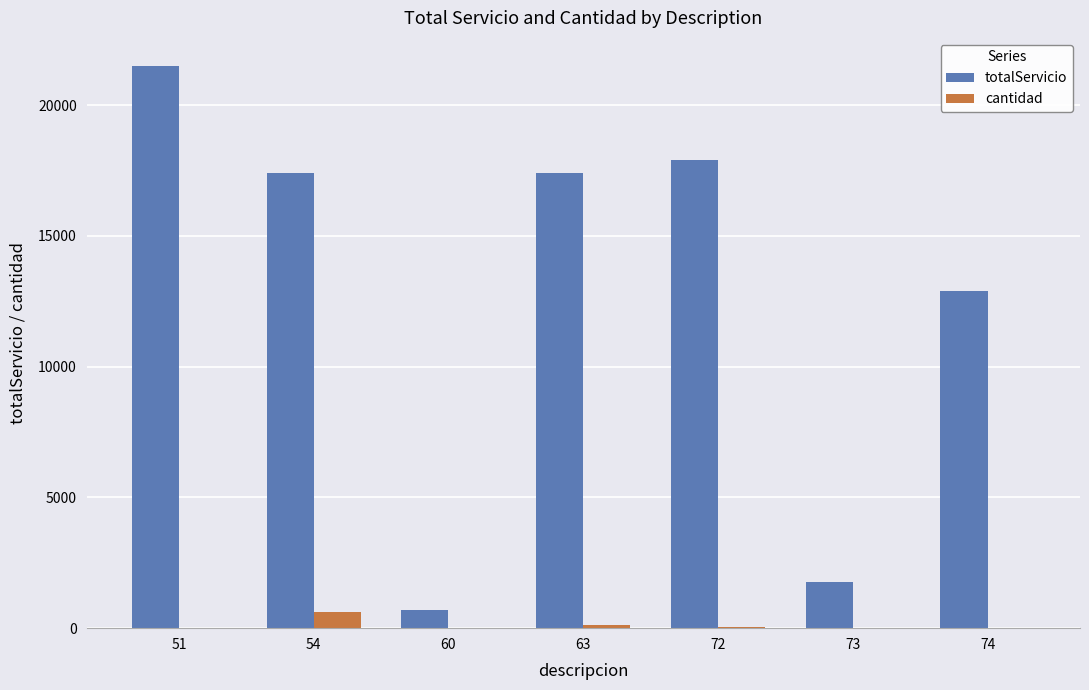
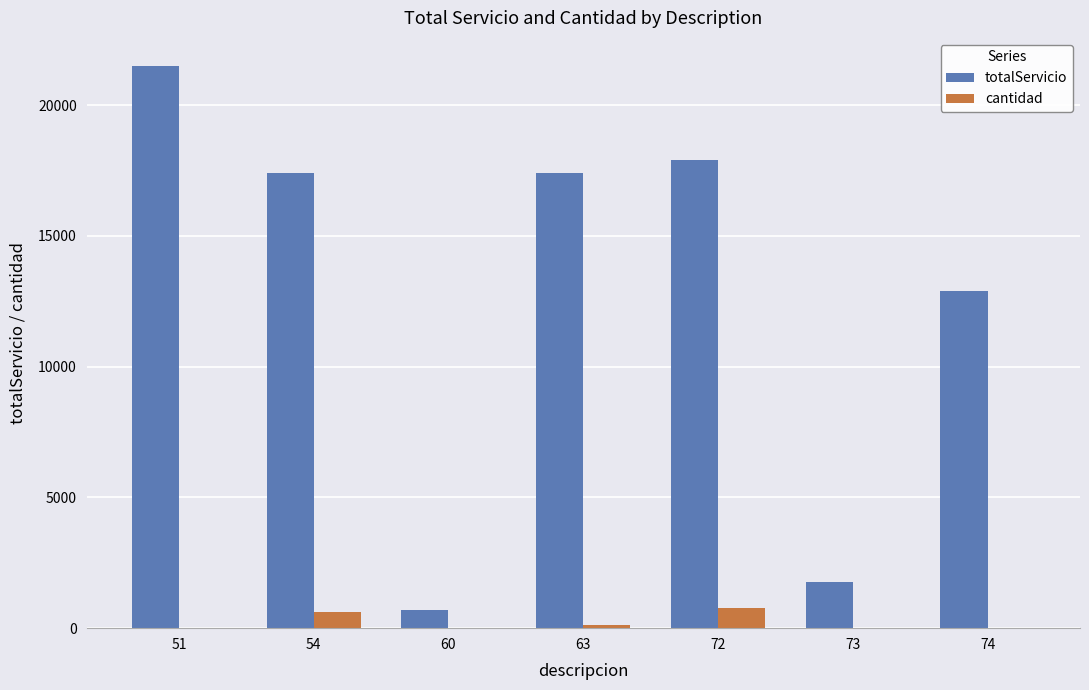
  {
    "totalServicio": {
      "51": 21500,
      "54": 17400,
      "60": 700,
      "63": 17400,
      "72": 17900,
      "73": 1800,
      "74": 12900
    },
    "cantidad": {
      "54": 600,
      "63": 100,
-     "72": 100
+     "72": 800
    }
  }
